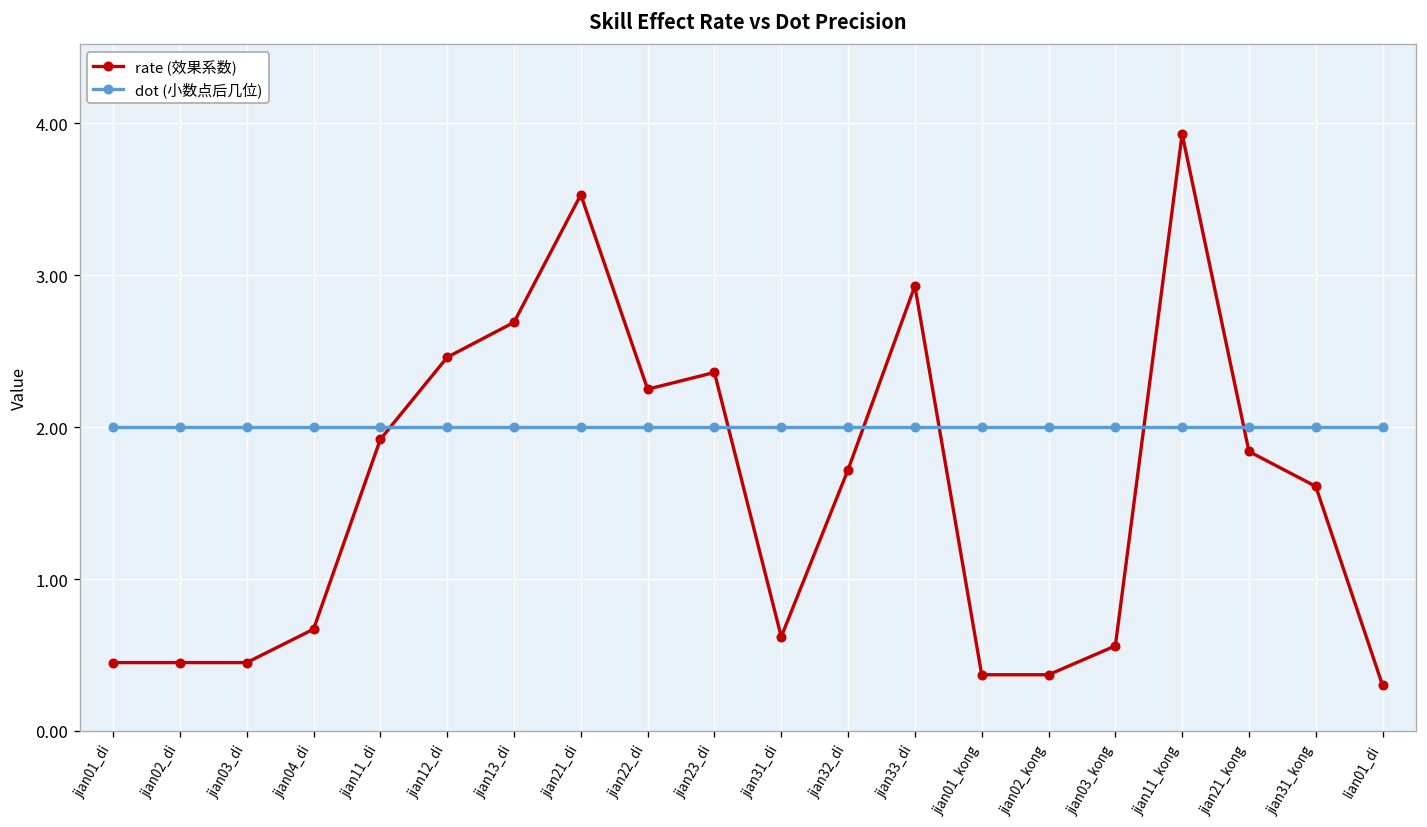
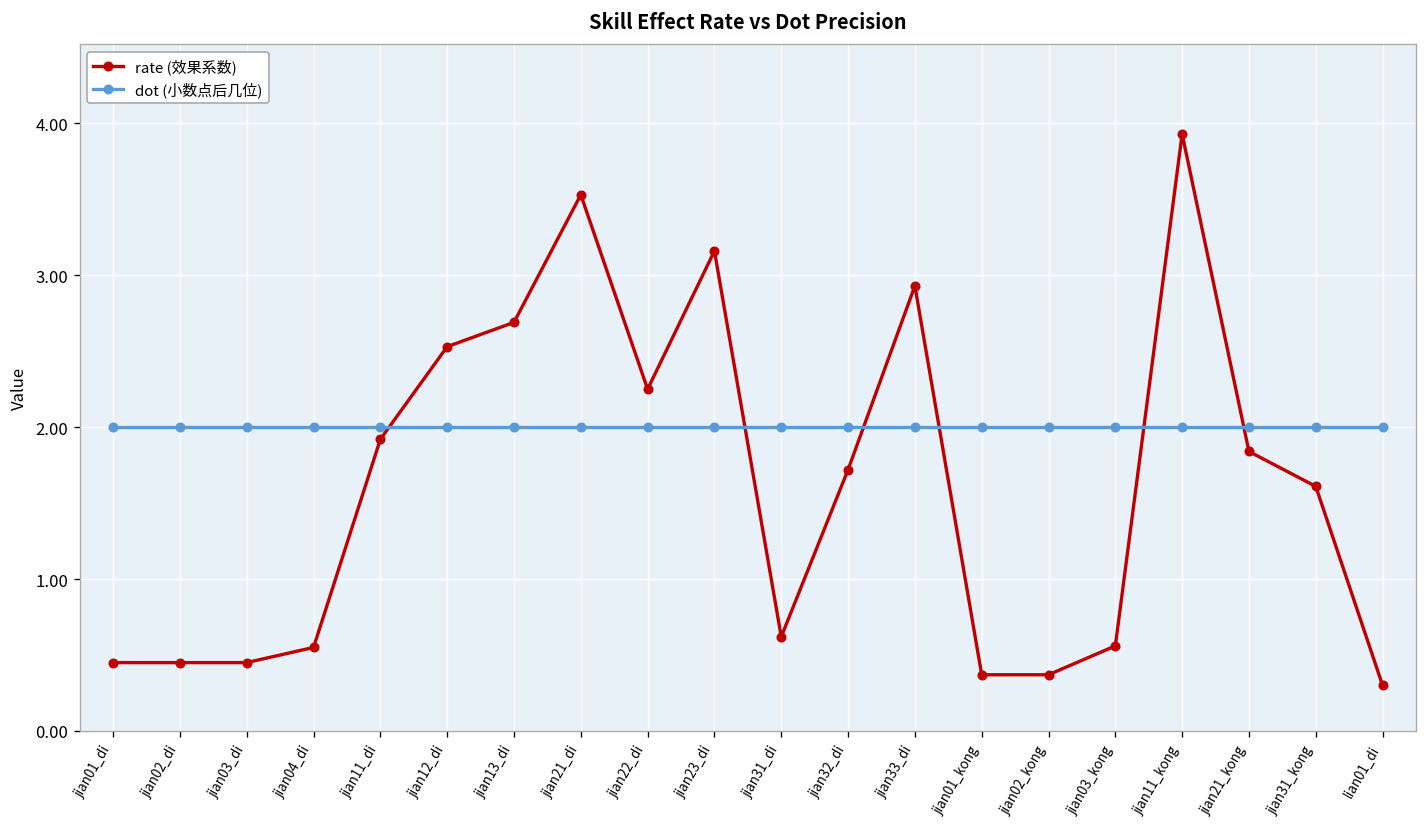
  {
    "rate (效果系数)": {
      "jian01_di": 0.45,
      "jian02_di": 0.45,
      "jian03_di": 0.45,
-     "jian04_di": 0.67,
+     "jian04_di": 0.55,
      "jian11_di": 1.92,
-     "jian12_di": 2.46,
+     "jian12_di": 2.53,
      "jian13_di": 2.69,
      "jian21_di": 3.53,
      "jian22_di": 2.25,
-     "jian23_di": 2.36,
+     "jian23_di": 3.16,
      "jian31_di": 0.62,
      "jian32_di": 1.72,
      "jian33_di": 2.93,
      "jian01_kong": 0.37,
      "jian02_kong": 0.37,
      "jian03_kong": 0.56,
      "jian11_kong": 3.93,
      "jian21_kong": 1.84,
      "jian31_kong": 1.61,
      "lian01_di": 0.30
    },
    "dot (小数点后几位)": {
      "jian01_di": 2.00,
      "jian02_di": 2.00,
      "jian03_di": 2.00,
      "jian04_di": 2.00,
      "jian11_di": 2.00,
      "jian12_di": 2.00,
      "jian13_di": 2.00,
      "jian21_di": 2.00,
      "jian22_di": 2.00,
      "jian23_di": 2.00,
      "jian31_di": 2.00,
      "jian32_di": 2.00,
      "jian33_di": 2.00,
      "jian01_kong": 2.00,
      "jian02_kong": 2.00,
      "jian03_kong": 2.00,
      "jian11_kong": 2.00,
      "jian21_kong": 2.00,
      "jian31_kong": 2.00,
      "lian01_di": 2.00
    }
  }
